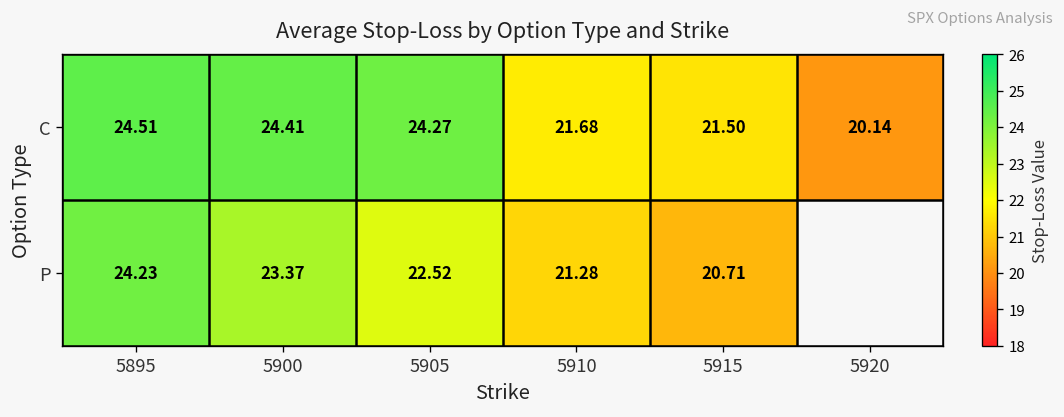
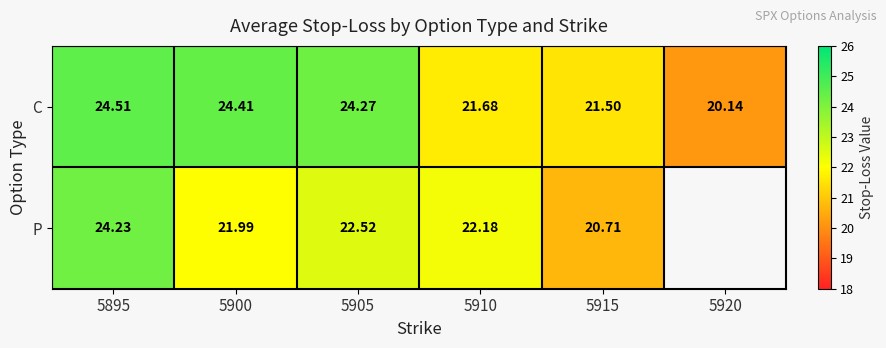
  {
    "C": {
      "5895": 24.51,
      "5900": 24.41,
      "5905": 24.27,
      "5910": 21.68,
      "5915": 21.50,
      "5920": 20.14
    },
    "P": {
      "5895": 24.23,
-     "5900": 23.37,
+     "5900": 21.99,
      "5905": 22.52,
-     "5910": 21.28,
+     "5910": 22.18,
      "5915": 20.71
    }
  }
